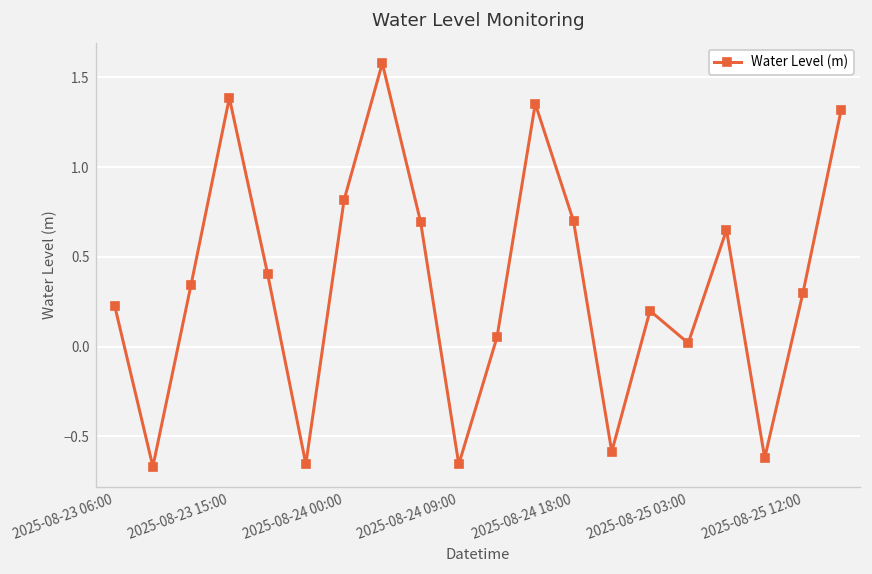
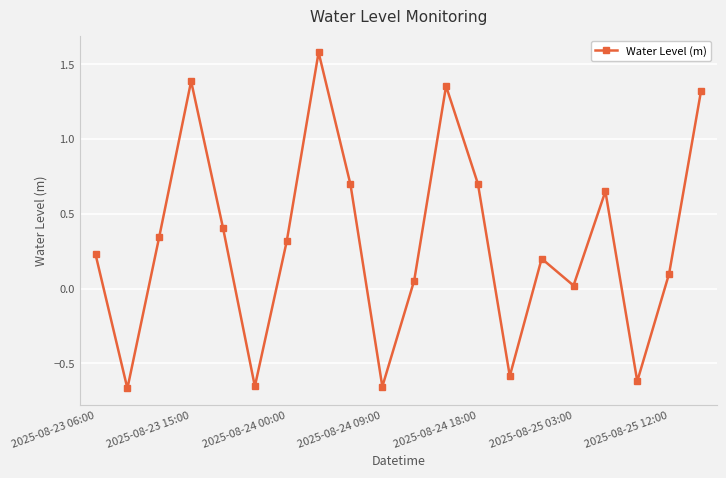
  {
    "2025-08-23 06:00": 0.23,
    "2025-08-23 15:00": 1.39,
-   "2025-08-24 00:00": 0.82,
+   "2025-08-24 00:00": 0.32,
    "2025-08-24 09:00": -0.66,
    "2025-08-24 18:00": 0.70,
    "2025-08-25 03:00": 0.02,
-   "2025-08-25 12:00": 0.3
+   "2025-08-25 12:00": 0.1
  }
